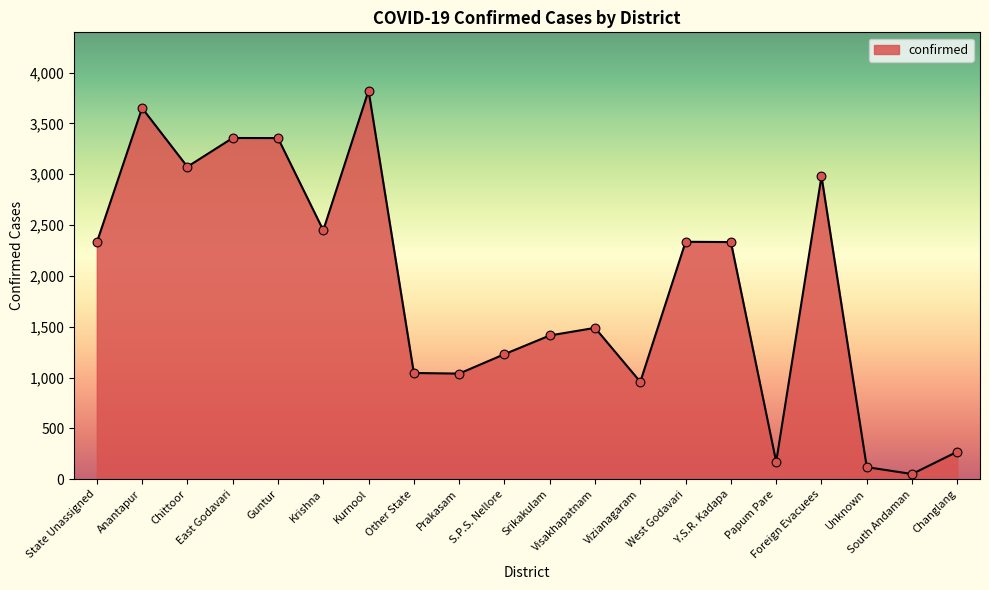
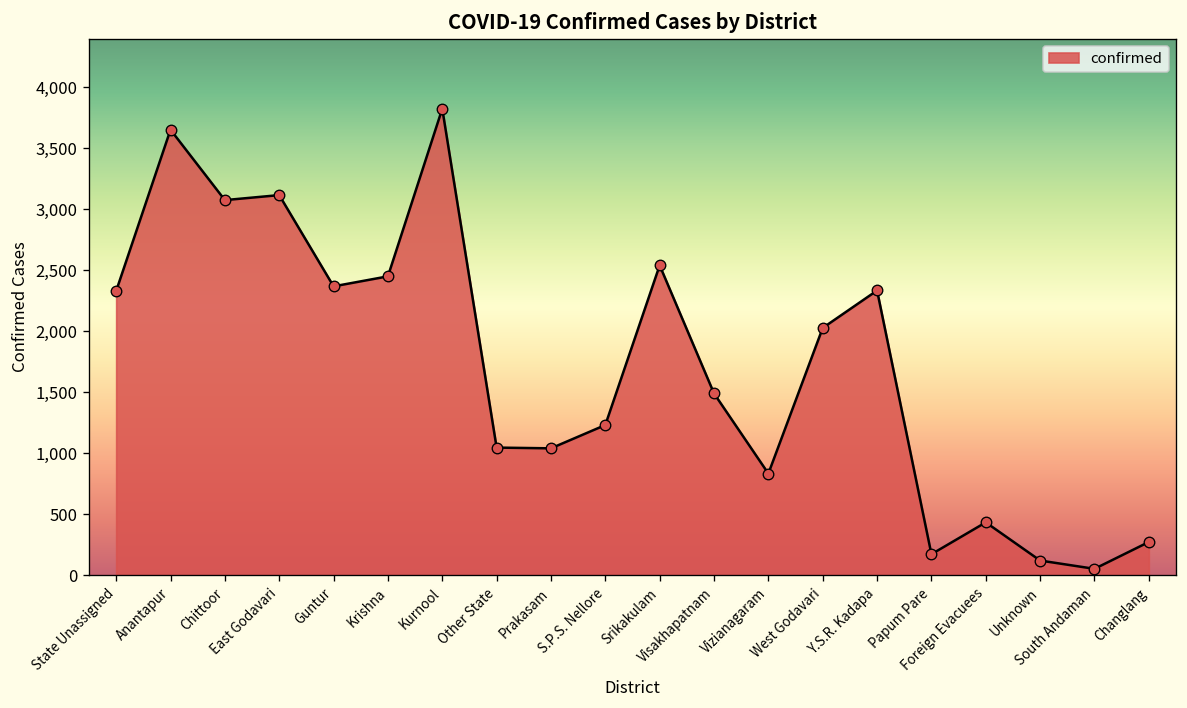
  {
    "State Unassigned": "2,330",
    "Anantapur": "3,650",
    "Chittoor": "3,070",
-   "East Godavari": "3,360",
-   "Guntur": "3,360",
+   "East Godavari": "3,120",
+   "Guntur": "2,370",
    "Krishna": "2,450",
    "Kurnool": "3,820",
    "Other State": "1,050",
    "Prakasam": "1,040",
    "S.P.S. Nellore": "1,230",
-   "Srikakulam": "1,410",
+   "Srikakulam": "2,540",
    "Visakhapatnam": "1,490",
-   "Vizianagaram": "960",
-   "West Godavari": "2,340",
+   "Vizianagaram": "830",
+   "West Godavari": "2,030",
    "Y.S.R. Kadapa": "2,330",
    "Papum Pare": "170",
-   "Foreign Evacuees": "2,980",
+   "Foreign Evacuees": "430",
    "Unknown": "120",
    "South Andaman": "50",
    "Changlang": "270"
  }
